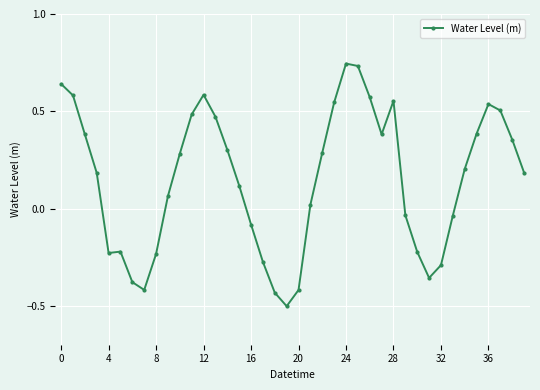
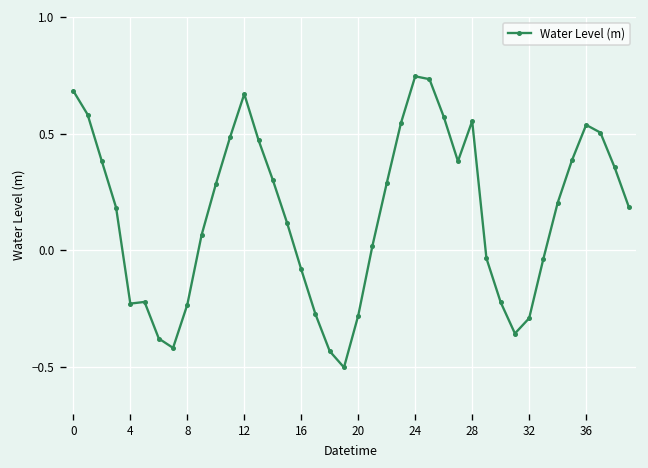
  {
-   "0": 0.64,
+   "0": 0.68,
    "4": -0.23,
    "8": -0.23,
-   "12": 0.58,
+   "12": 0.67,
    "16": -0.08,
-   "20": -0.42,
+   "20": -0.28,
    "24": 0.75,
    "28": 0.55,
    "32": -0.29,
    "36": 0.54
  }
